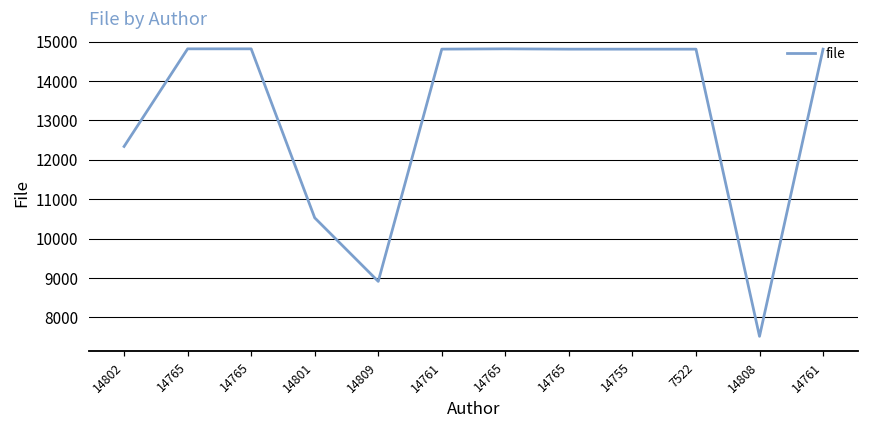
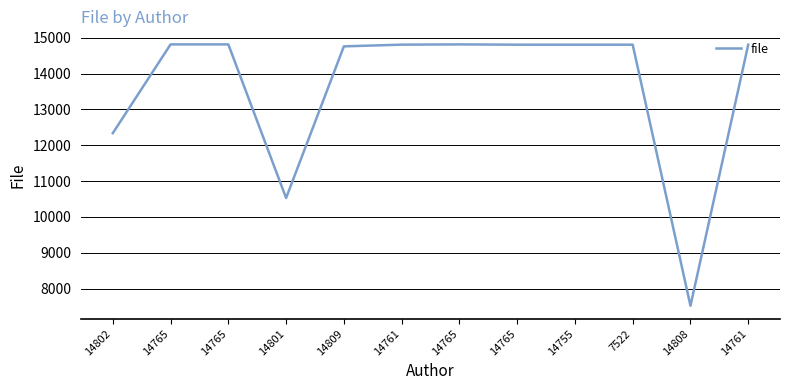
  {
    "14802": 12300,
    "14801": 10500,
-   "14809": 8900,
+   "14809": 14800,
    "14755": 14800,
    "7522": 14800,
    "14808": 7500
  }
